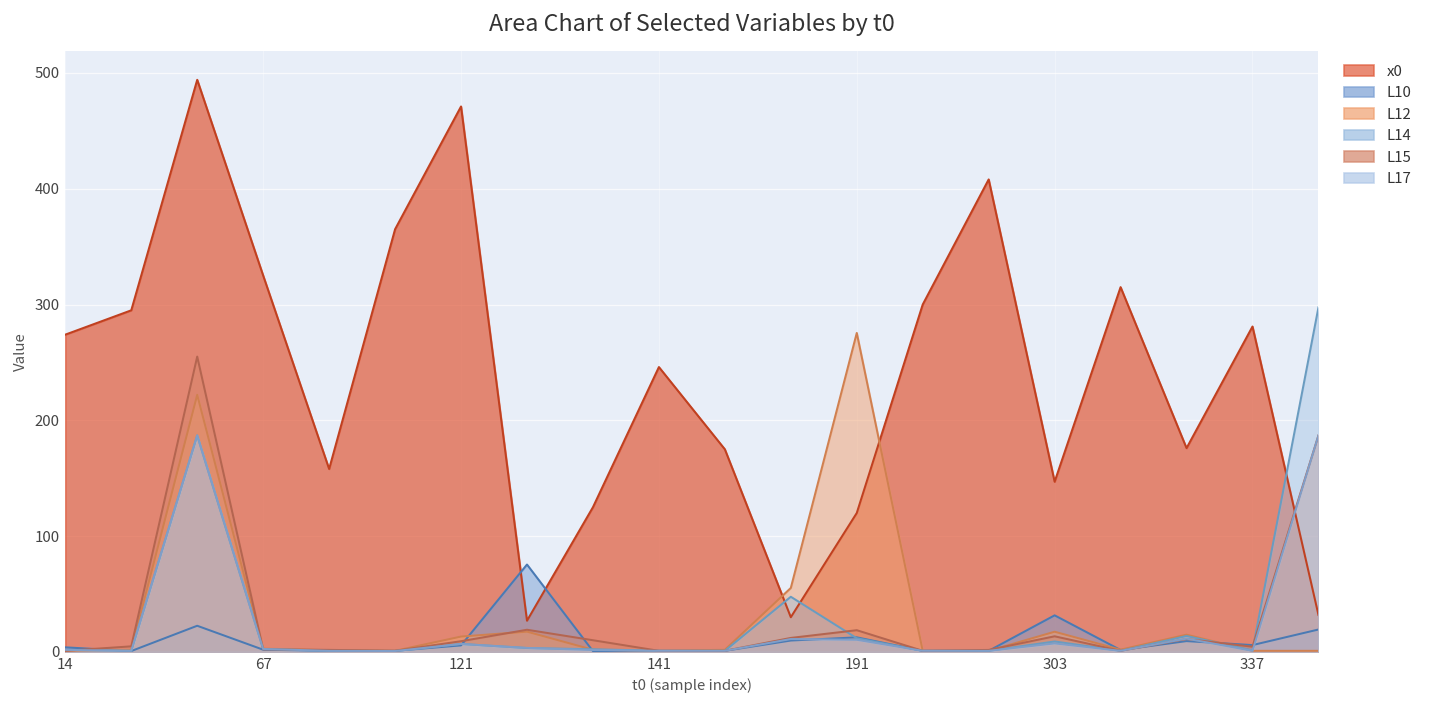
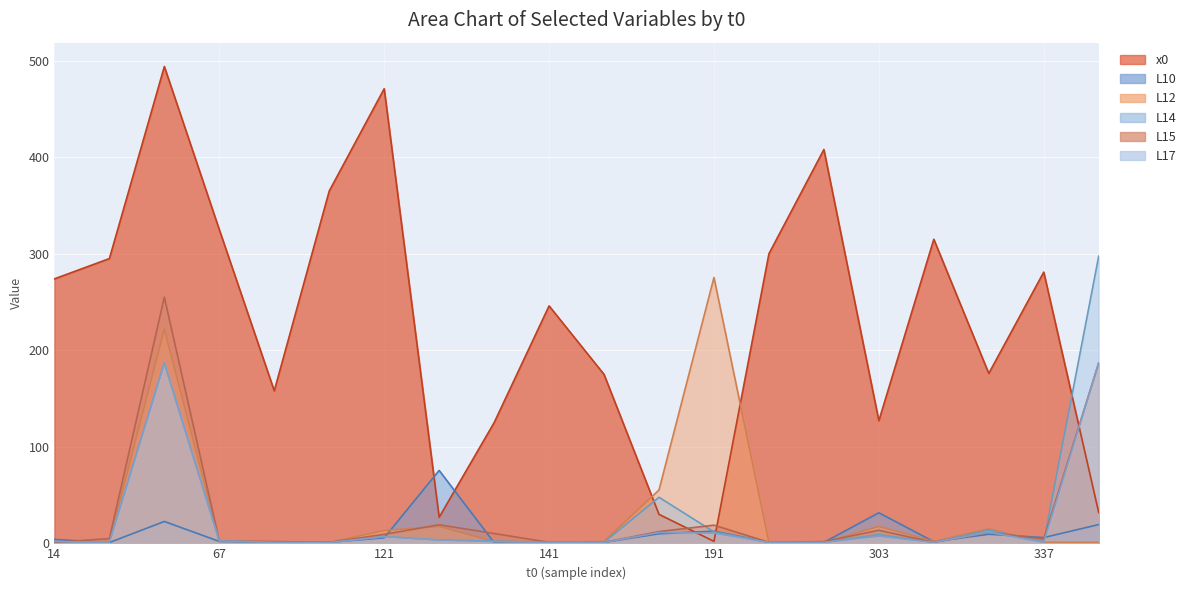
  {
    "x0": {
      "67": 330,
      "121": 470,
      "141": 250,
-     "191": 120,
-     "303": 150,
+     "191": 0,
+     "303": 130,
      "337": 280
    }
  }
